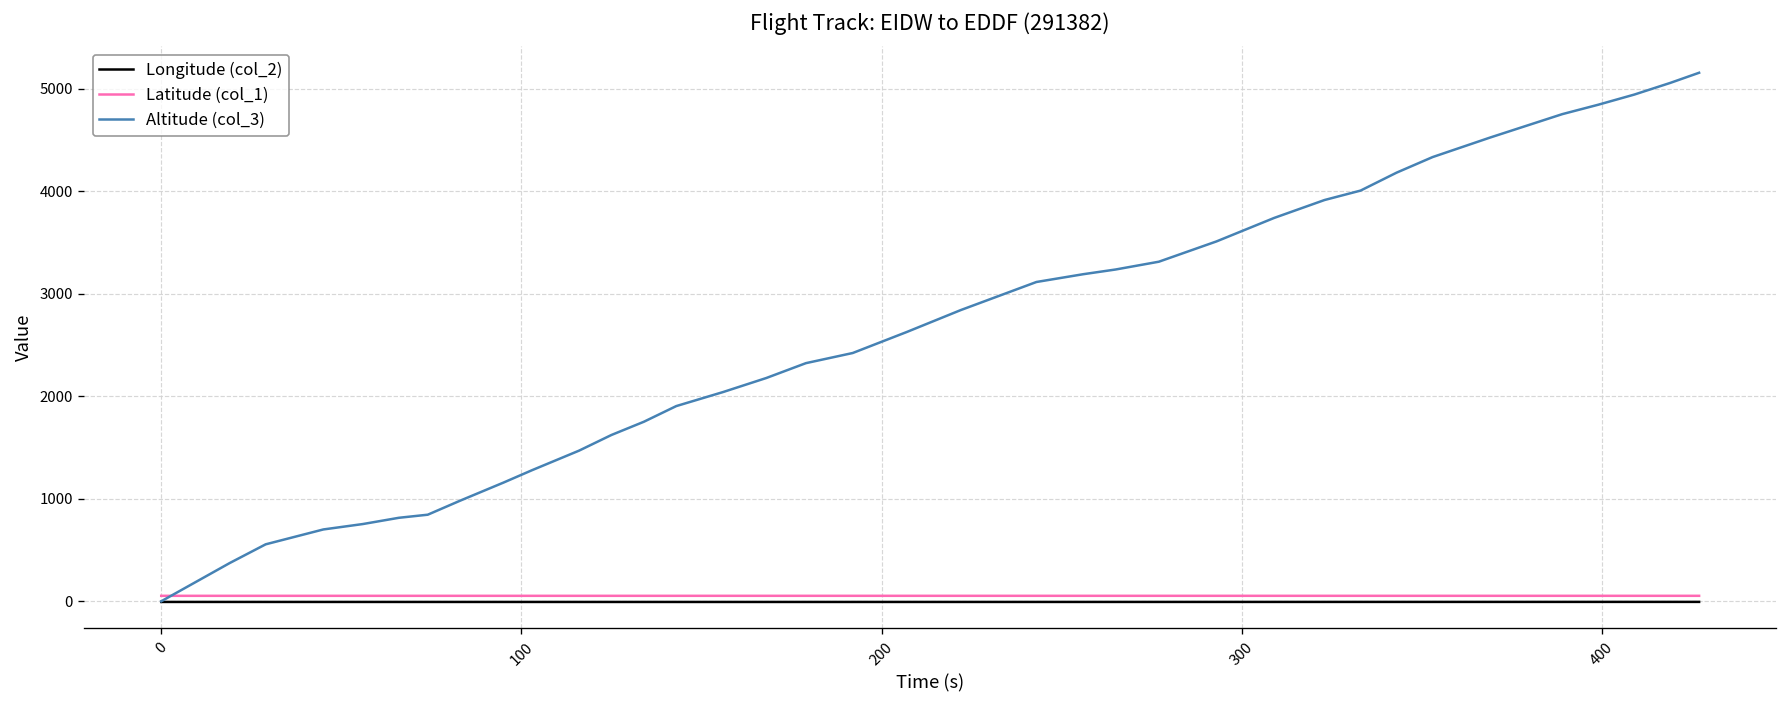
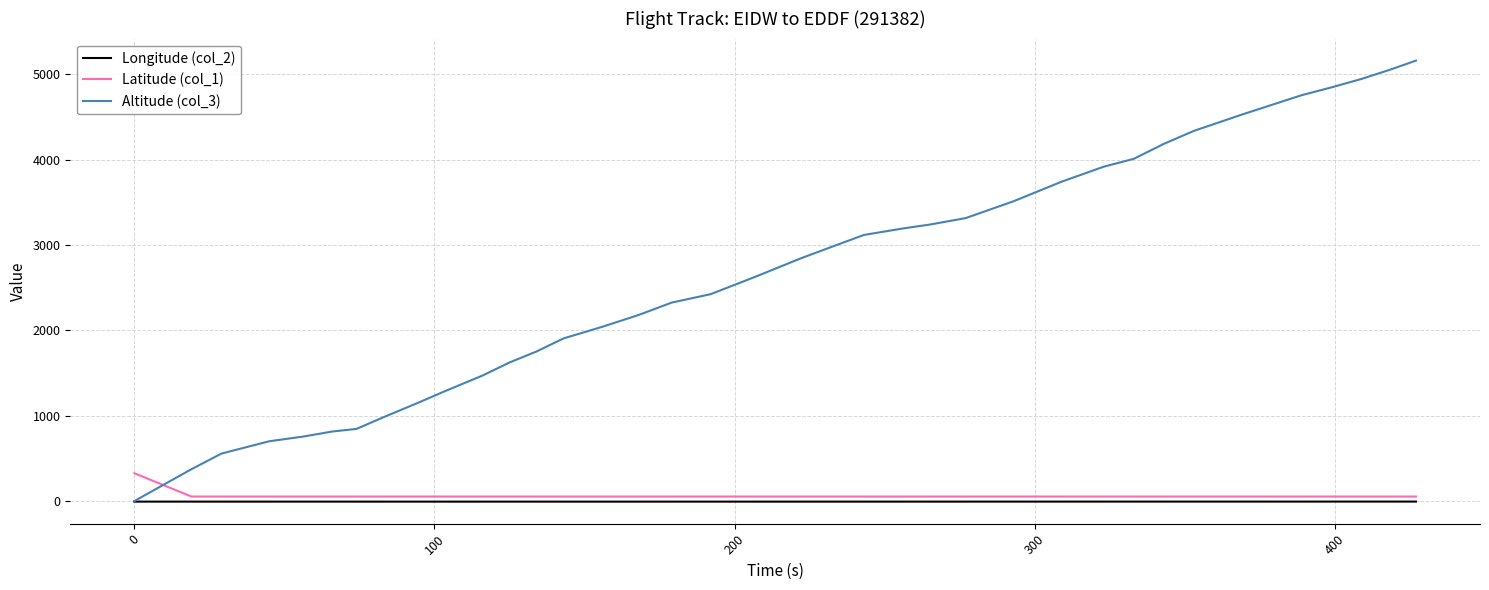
  {
    "Latitude (col_1)": {
-     "0": 100
+     "0": 300
    }
  }
